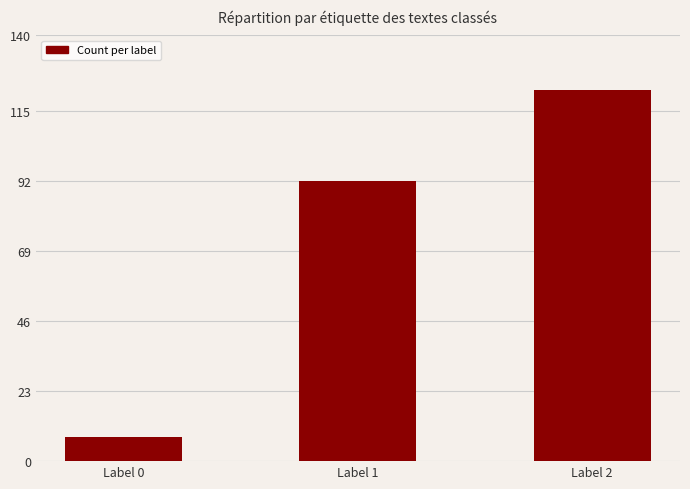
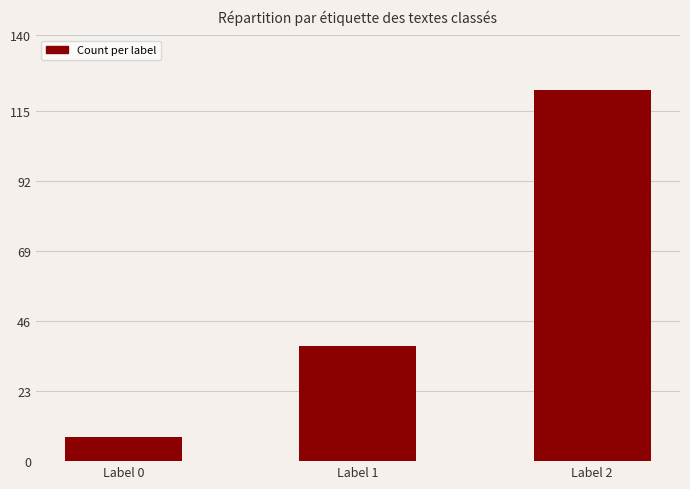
  {
    "Label 0": 8,
-   "Label 1": 92,
+   "Label 1": 38,
    "Label 2": 122
  }
